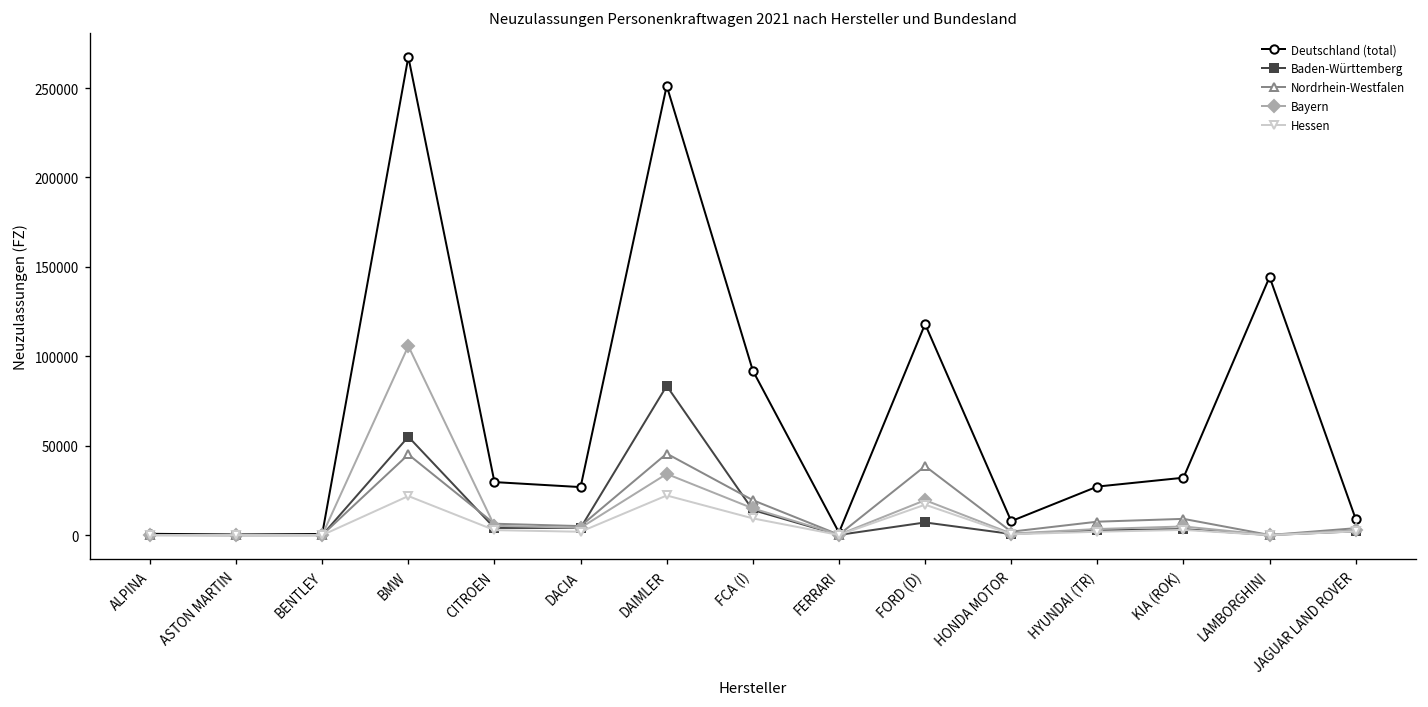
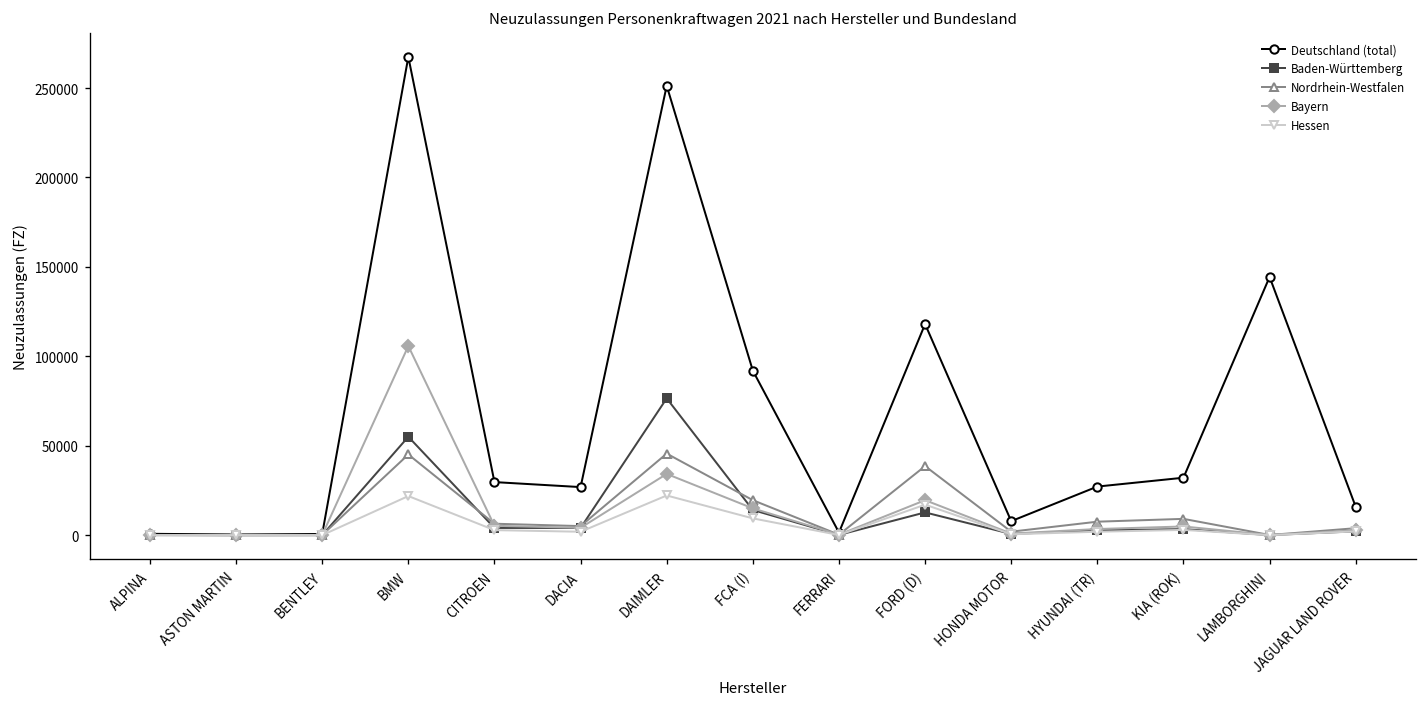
  {
    "Deutschland (total)": {
      "BMW": 267000,
      "CITROEN": 30000,
      "DACIA": 27000,
      "DAIMLER": 251000,
      "FCA (I)": 92000,
      "FORD (D)": 118000,
      "HONDA MOTOR": 8000,
      "HYUNDAI (TR)": 27000,
      "KIA (ROK)": 32000,
      "LAMBORGHINI": 144000,
-     "JAGUAR LAND ROVER": 9000
+     "JAGUAR LAND ROVER": 16000
    },
    "Baden-Württemberg": {
      "BMW": 55000,
-     "DAIMLER": 84000,
-     "FORD (D)": 7000
+     "DAIMLER": 77000,
+     "FORD (D)": 13000
    }
  }
